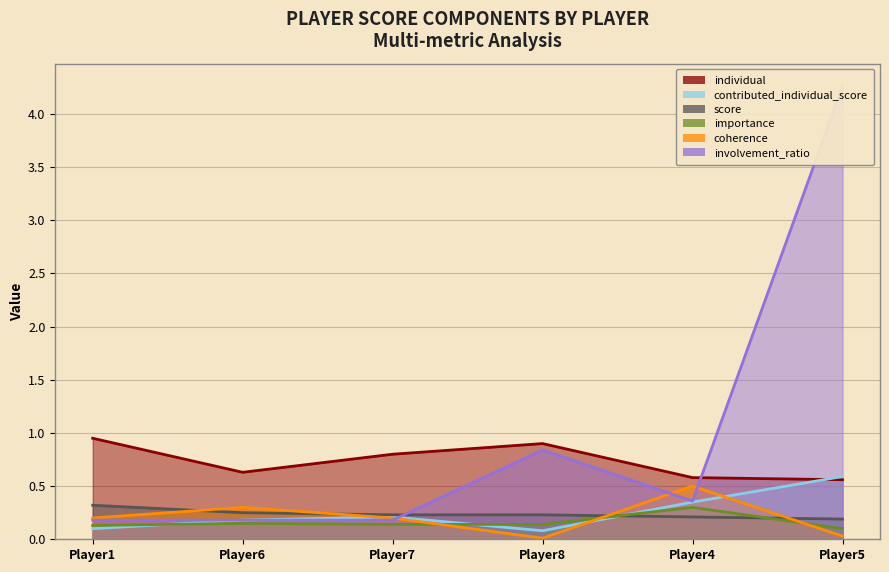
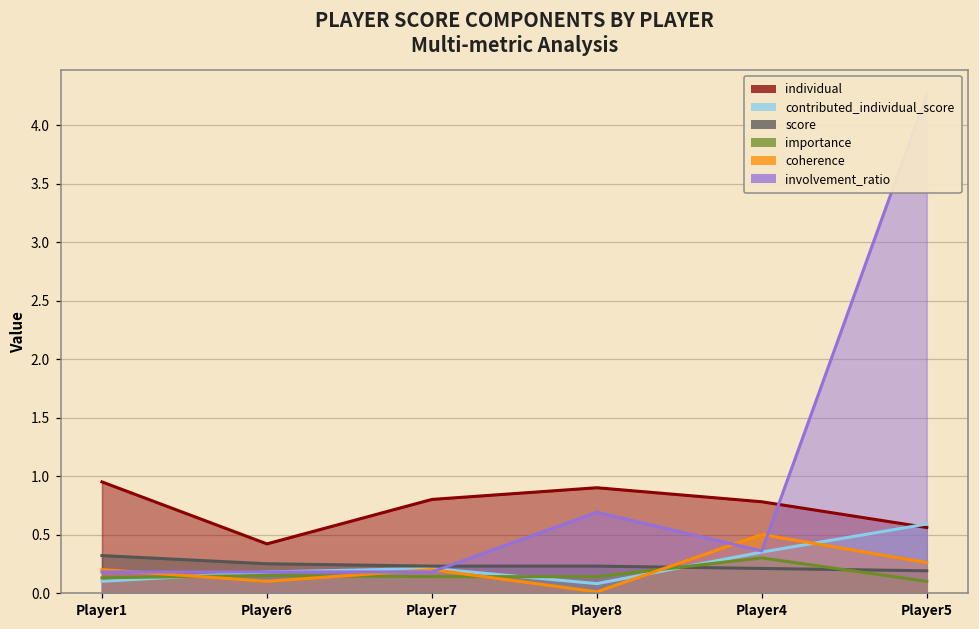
  {
    "individual": {
      "Player1": 0.95,
-     "Player6": 0.63,
+     "Player6": 0.42,
      "Player7": 0.80,
      "Player8": 0.90,
-     "Player4": 0.58,
+     "Player4": 0.78,
      "Player5": 0.56
    },
    "contributed_individual_score": {
      "Player1": 0.10,
      "Player8": 0.08,
      "Player5": 0.59
    },
    "coherence": {
-     "Player6": 0.3,
+     "Player6": 0.1,
      "Player8": 0.01,
      "Player4": 0.50,
-     "Player5": 0.03
+     "Player5": 0.26
    },
    "involvement_ratio": {
-     "Player8": 0.84
+     "Player8": 0.69
    }
  }
